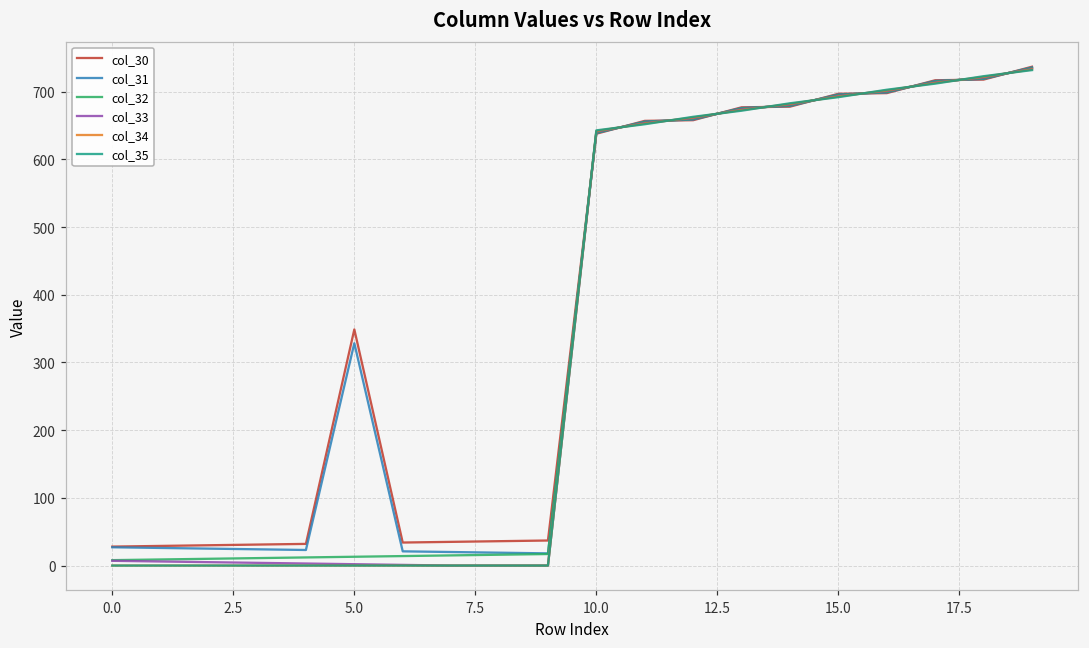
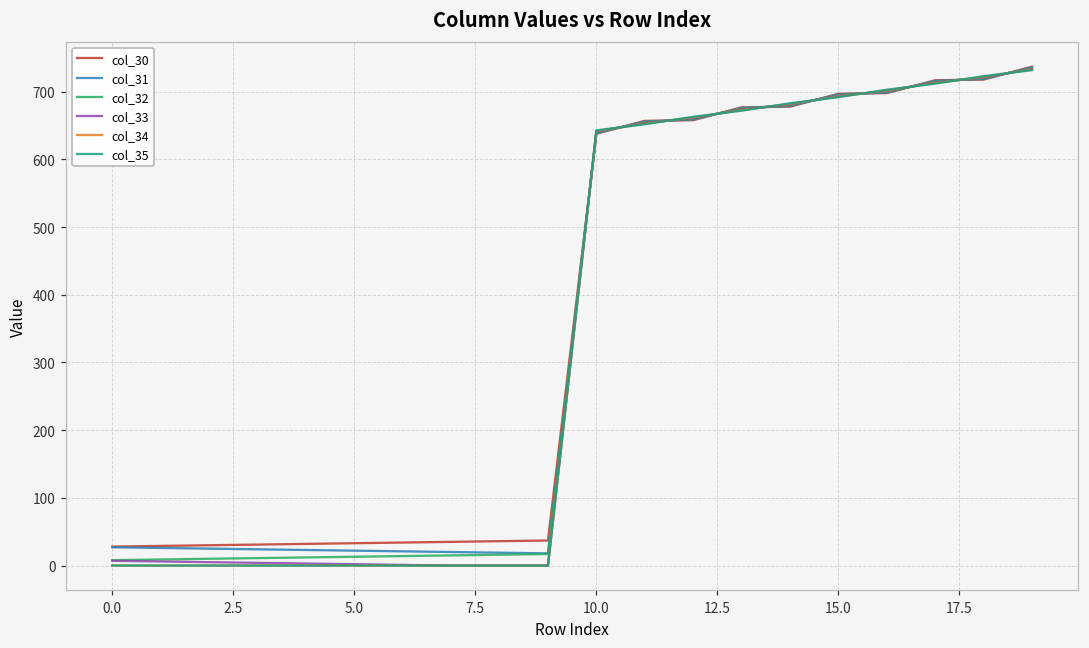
  {
    "col_30": {
-     "5.0": 350
+     "5.0": 30
    },
    "col_31": {
-     "5.0": 330
+     "5.0": 20
    }
  }
